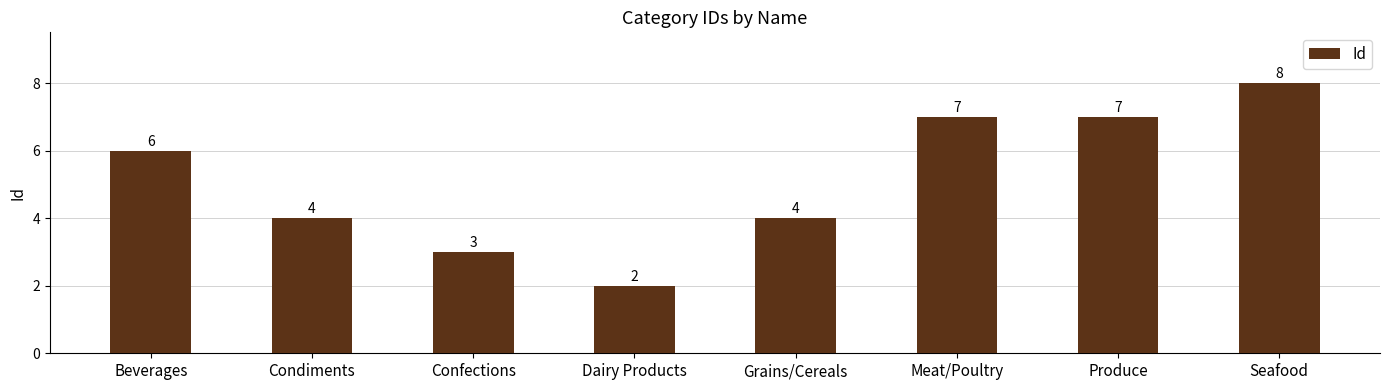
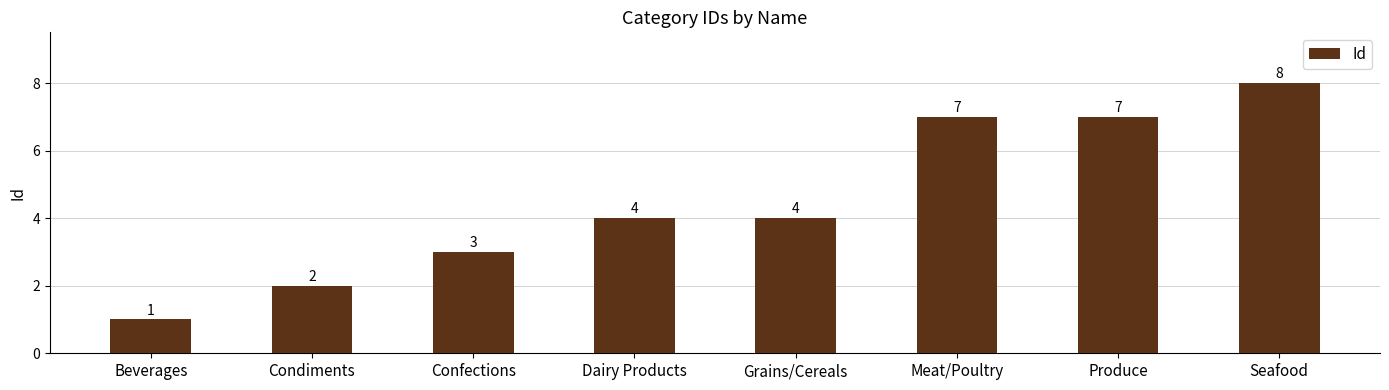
  {
-   "Beverages": 6,
-   "Condiments": 4,
+   "Beverages": 1,
+   "Condiments": 2,
    "Confections": 3,
-   "Dairy Products": 2,
+   "Dairy Products": 4,
    "Grains/Cereals": 4,
    "Meat/Poultry": 7,
    "Produce": 7,
    "Seafood": 8
  }
